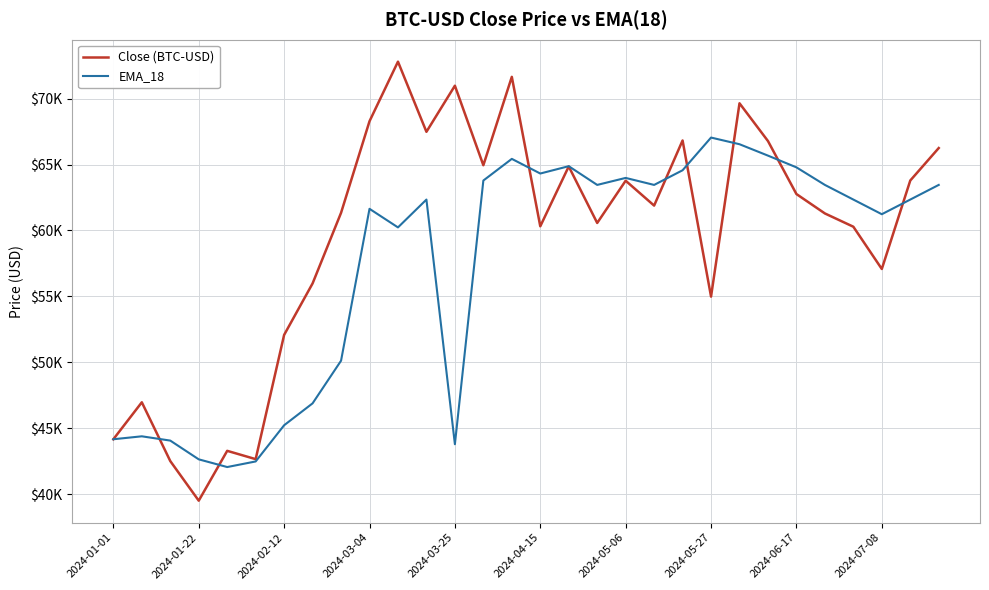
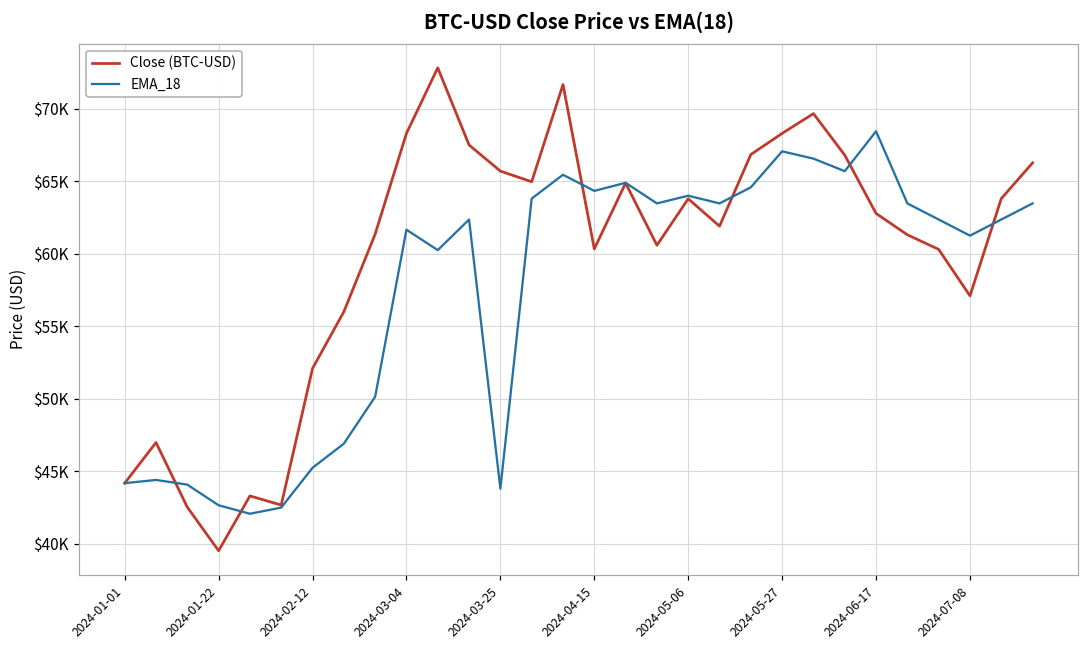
  {
    "Close (BTC-USD)": {
      "2024-01-22": "$39500",
      "2024-02-12": "$52100",
      "2024-03-04": "$68300",
-     "2024-03-25": "$71000",
+     "2024-03-25": "$65700",
      "2024-04-15": "$60300",
      "2024-05-06": "$63800",
-     "2024-05-27": "$55000",
+     "2024-05-27": "$68300",
      "2024-06-17": "$62800",
      "2024-07-08": "$57100"
    },
    "EMA_18": {
      "2024-01-22": "$42600",
      "2024-02-12": "$45200",
      "2024-03-04": "$61600",
      "2024-03-25": "$43800",
      "2024-04-15": "$64300",
      "2024-05-06": "$64000",
      "2024-05-27": "$67000",
-     "2024-06-17": "$64800",
+     "2024-06-17": "$68400",
      "2024-07-08": "$61200"
    }
  }
